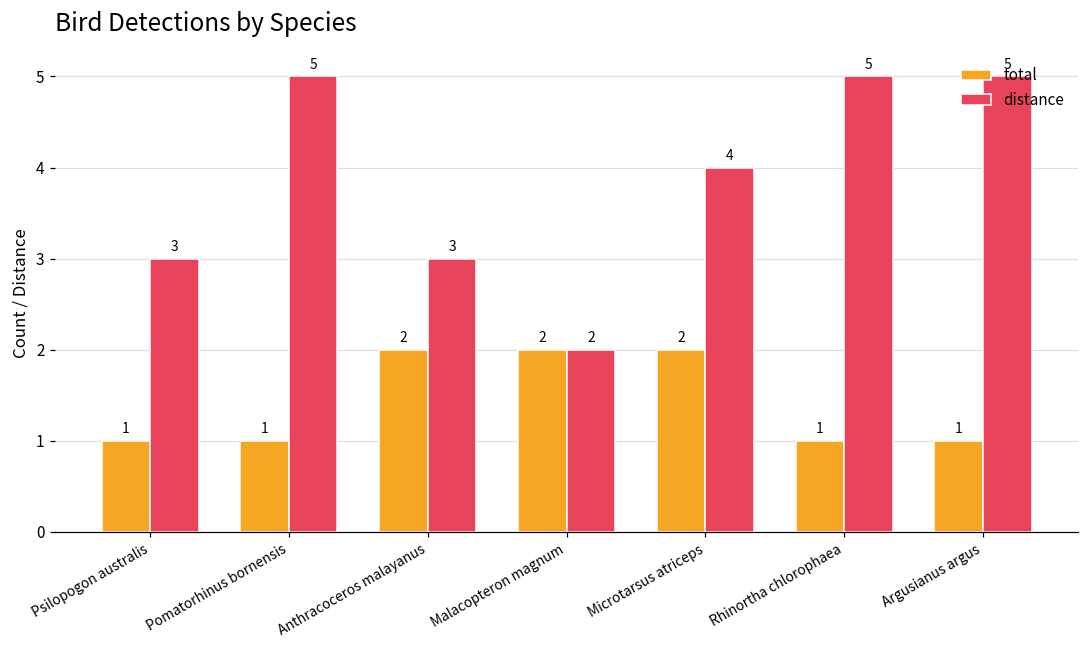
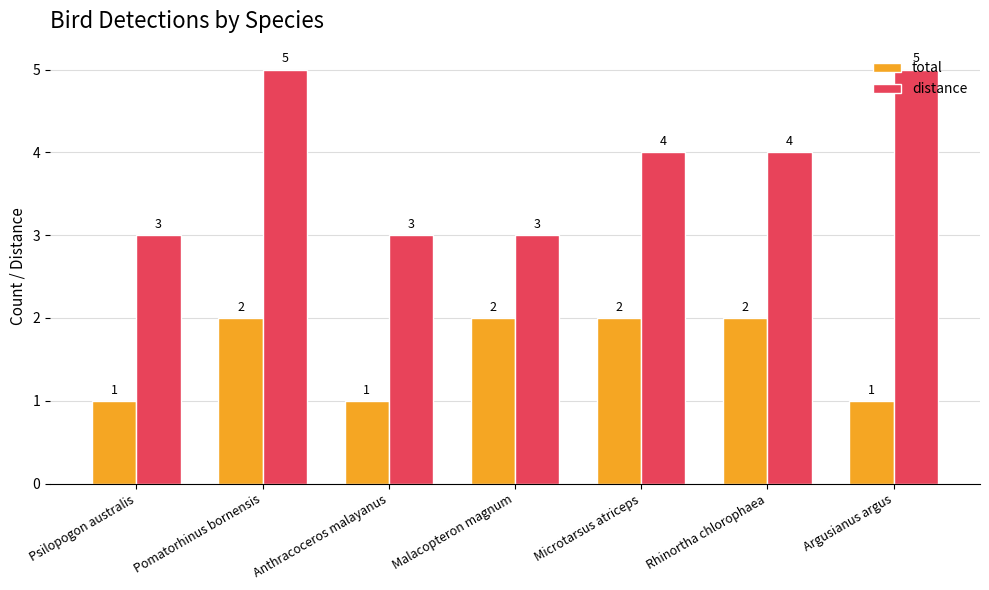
  {
    "total": {
      "Psilopogon australis": 1,
-     "Pomatorhinus bornensis": 1,
-     "Anthracoceros malayanus": 2,
+     "Pomatorhinus bornensis": 2,
+     "Anthracoceros malayanus": 1,
      "Malacopteron magnum": 2,
      "Microtarsus atriceps": 2,
-     "Rhinortha chlorophaea": 1,
+     "Rhinortha chlorophaea": 2,
      "Argusianus argus": 1
    },
    "distance": {
      "Psilopogon australis": 3,
      "Pomatorhinus bornensis": 5,
      "Anthracoceros malayanus": 3,
-     "Malacopteron magnum": 2,
+     "Malacopteron magnum": 3,
      "Microtarsus atriceps": 4,
-     "Rhinortha chlorophaea": 5,
+     "Rhinortha chlorophaea": 4,
      "Argusianus argus": 5
    }
  }
